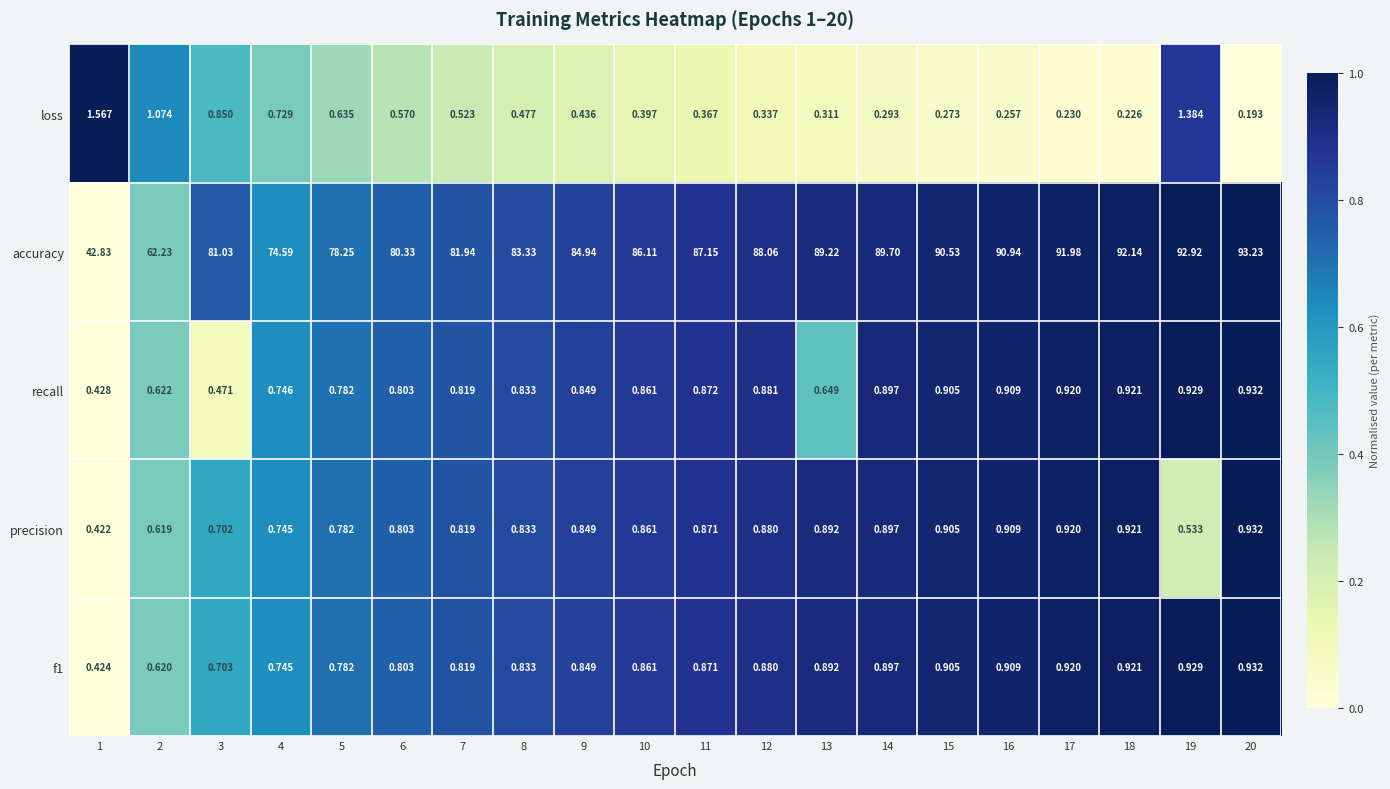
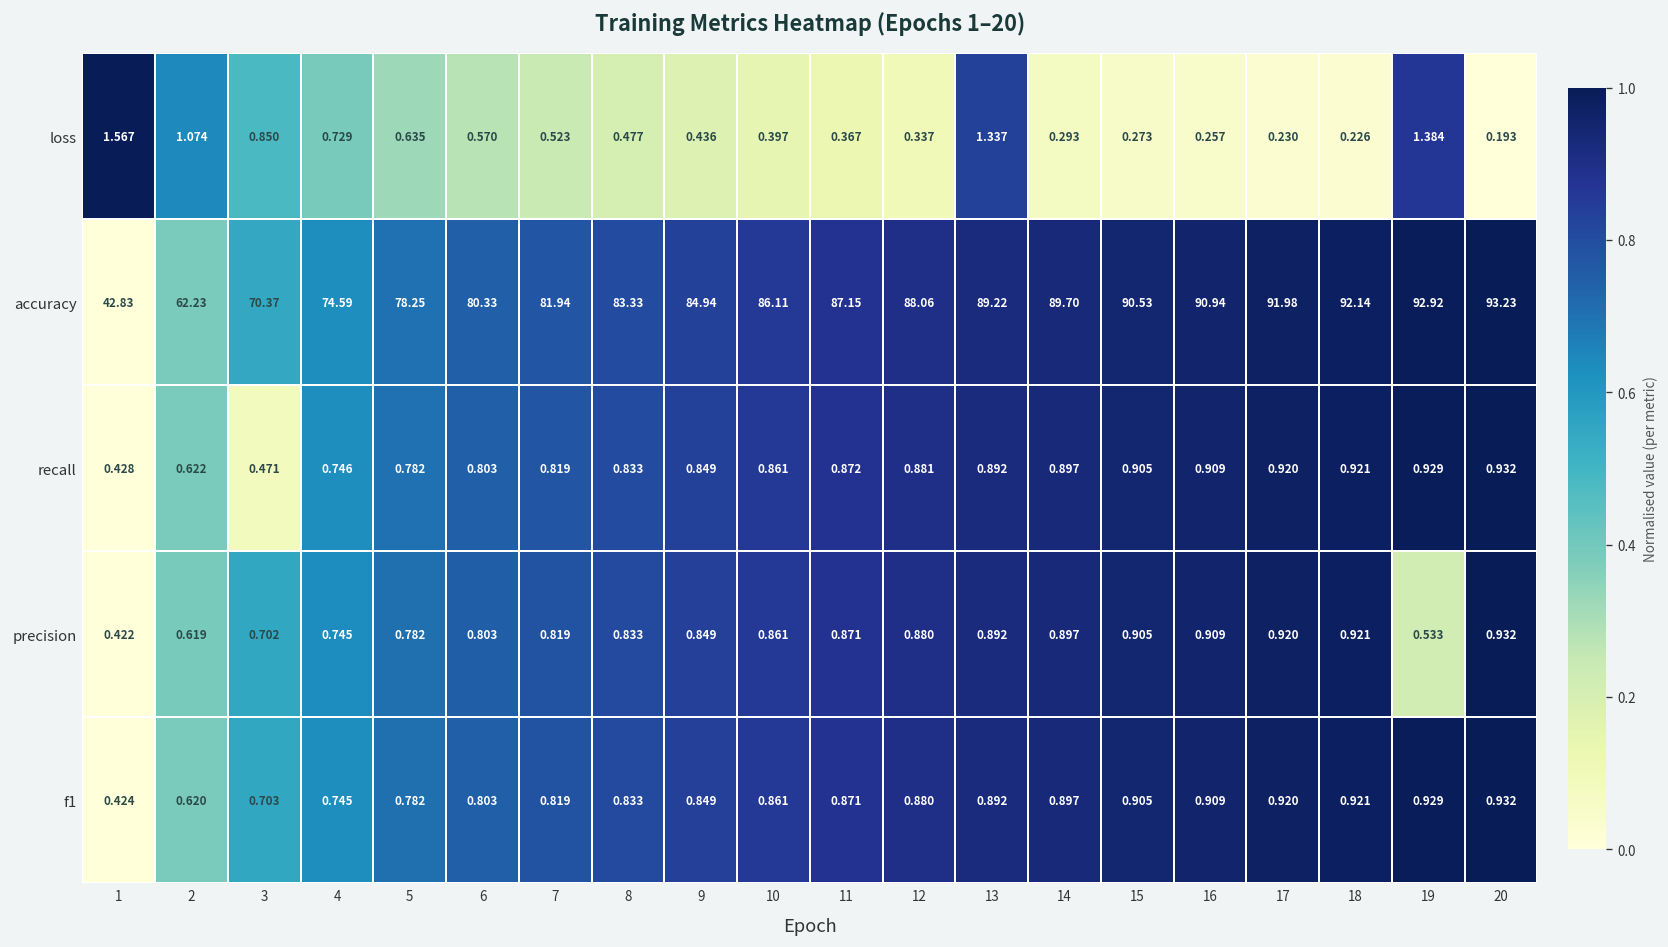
  {
    "loss": {
      "1": 1.567,
      "2": 1.074,
      "3": 0.850,
      "4": 0.729,
      "5": 0.635,
      "6": 0.570,
      "7": 0.523,
      "8": 0.477,
      "9": 0.436,
      "10": 0.397,
      "11": 0.367,
      "12": 0.337,
-     "13": 0.311,
+     "13": 1.337,
      "14": 0.293,
      "15": 0.273,
      "16": 0.257,
      "17": 0.230,
      "18": 0.226,
      "19": 1.384,
      "20": 0.193
    },
    "accuracy": {
      "1": 42.83,
      "2": 62.23,
-     "3": 81.03,
+     "3": 70.37,
      "4": 74.59,
      "5": 78.25,
      "6": 80.33,
      "7": 81.94,
      "8": 83.33,
      "9": 84.94,
      "10": 86.11,
      "11": 87.15,
      "12": 88.06,
      "13": 89.22,
      "14": 89.70,
      "15": 90.53,
      "16": 90.94,
      "17": 91.98,
      "18": 92.14,
      "19": 92.92,
      "20": 93.23
    },
    "recall": {
      "1": 0.428,
      "2": 0.622,
      "3": 0.471,
      "4": 0.746,
      "5": 0.782,
      "6": 0.803,
      "7": 0.819,
      "8": 0.833,
      "9": 0.849,
      "10": 0.861,
      "11": 0.872,
      "12": 0.881,
-     "13": 0.649,
+     "13": 0.892,
      "14": 0.897,
      "15": 0.905,
      "16": 0.909,
      "17": 0.920,
      "18": 0.921,
      "19": 0.929,
      "20": 0.932
    },
    "precision": {
      "1": 0.422,
      "2": 0.619,
      "3": 0.702,
      "4": 0.745,
      "5": 0.782,
      "6": 0.803,
      "7": 0.819,
      "8": 0.833,
      "9": 0.849,
      "10": 0.861,
      "11": 0.871,
      "12": 0.880,
      "13": 0.892,
      "14": 0.897,
      "15": 0.905,
      "16": 0.909,
      "17": 0.920,
      "18": 0.921,
      "19": 0.533,
      "20": 0.932
    },
    "f1": {
      "1": 0.424,
      "2": 0.620,
      "3": 0.703,
      "4": 0.745,
      "5": 0.782,
      "6": 0.803,
      "7": 0.819,
      "8": 0.833,
      "9": 0.849,
      "10": 0.861,
      "11": 0.871,
      "12": 0.880,
      "13": 0.892,
      "14": 0.897,
      "15": 0.905,
      "16": 0.909,
      "17": 0.920,
      "18": 0.921,
      "19": 0.929,
      "20": 0.932
    }
  }
